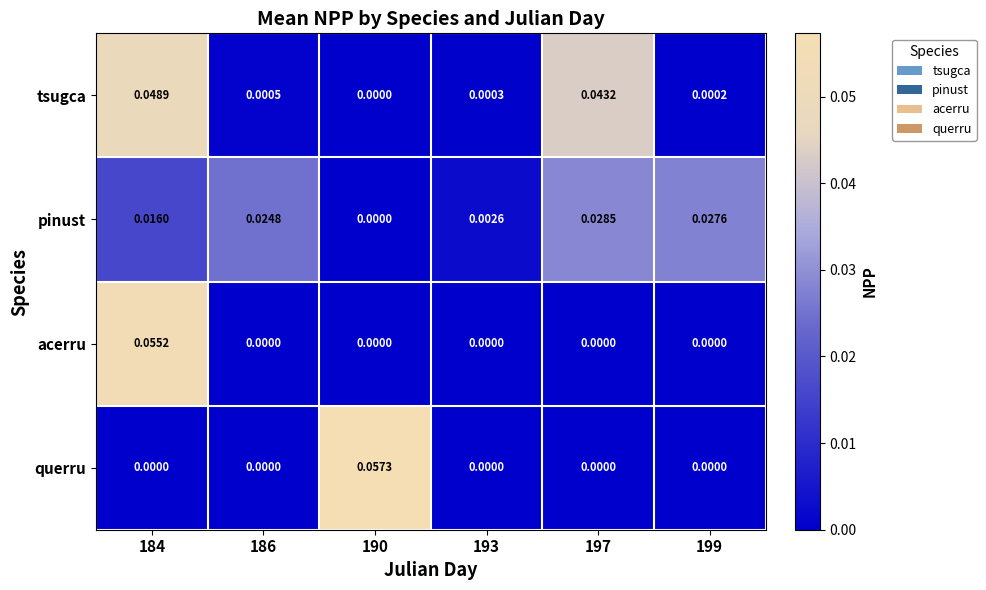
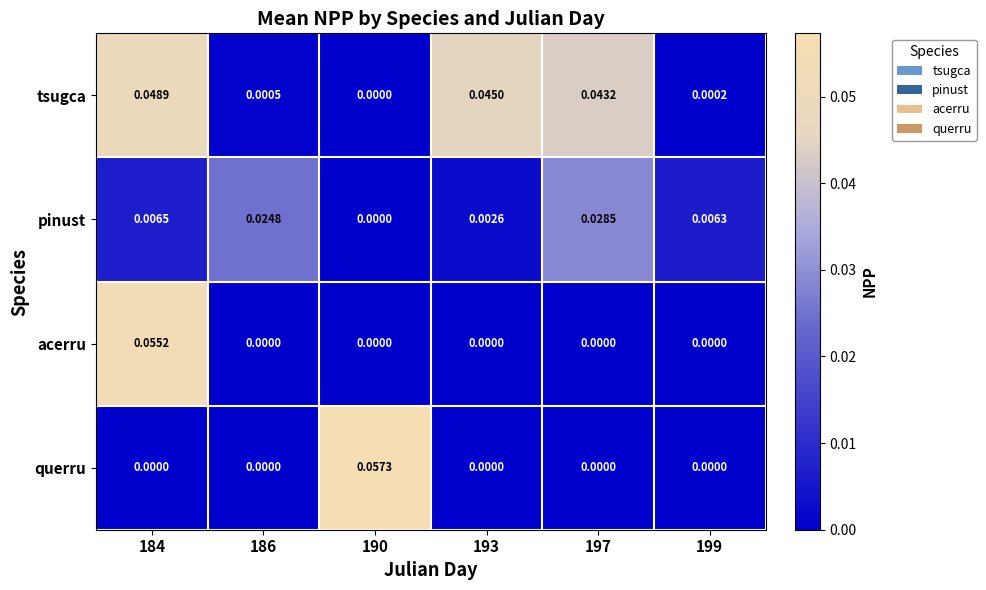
  {
    "tsugca": {
      "184": 0.0489,
      "186": 0.0005,
      "190": 0.0000,
-     "193": 0.0003,
+     "193": 0.0450,
      "197": 0.0432,
      "199": 0.0002
    },
    "pinust": {
-     "184": 0.0160,
+     "184": 0.0065,
      "186": 0.0248,
      "190": 0.0000,
      "193": 0.0026,
      "197": 0.0285,
-     "199": 0.0276
+     "199": 0.0063
    },
    "acerru": {
      "184": 0.0552,
      "186": 0.0000,
      "190": 0.0000,
      "193": 0.0000,
      "197": 0.0000,
      "199": 0.0000
    },
    "querru": {
      "184": 0.0000,
      "186": 0.0000,
      "190": 0.0573,
      "193": 0.0000,
      "197": 0.0000,
      "199": 0.0000
    }
  }
